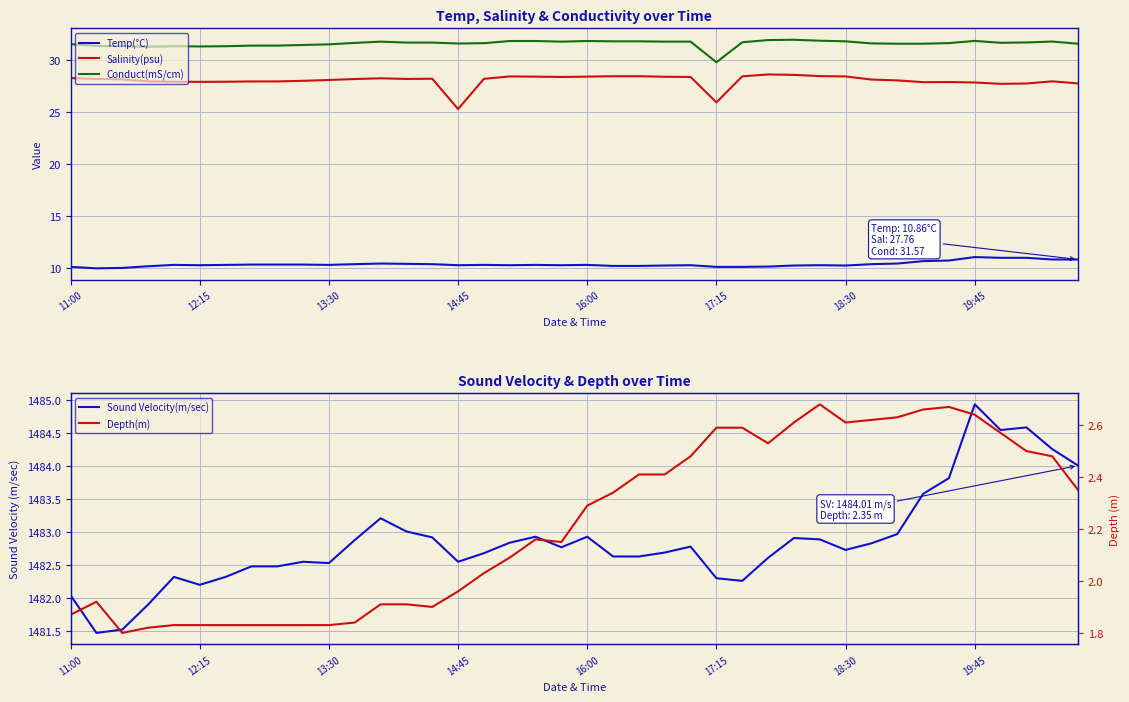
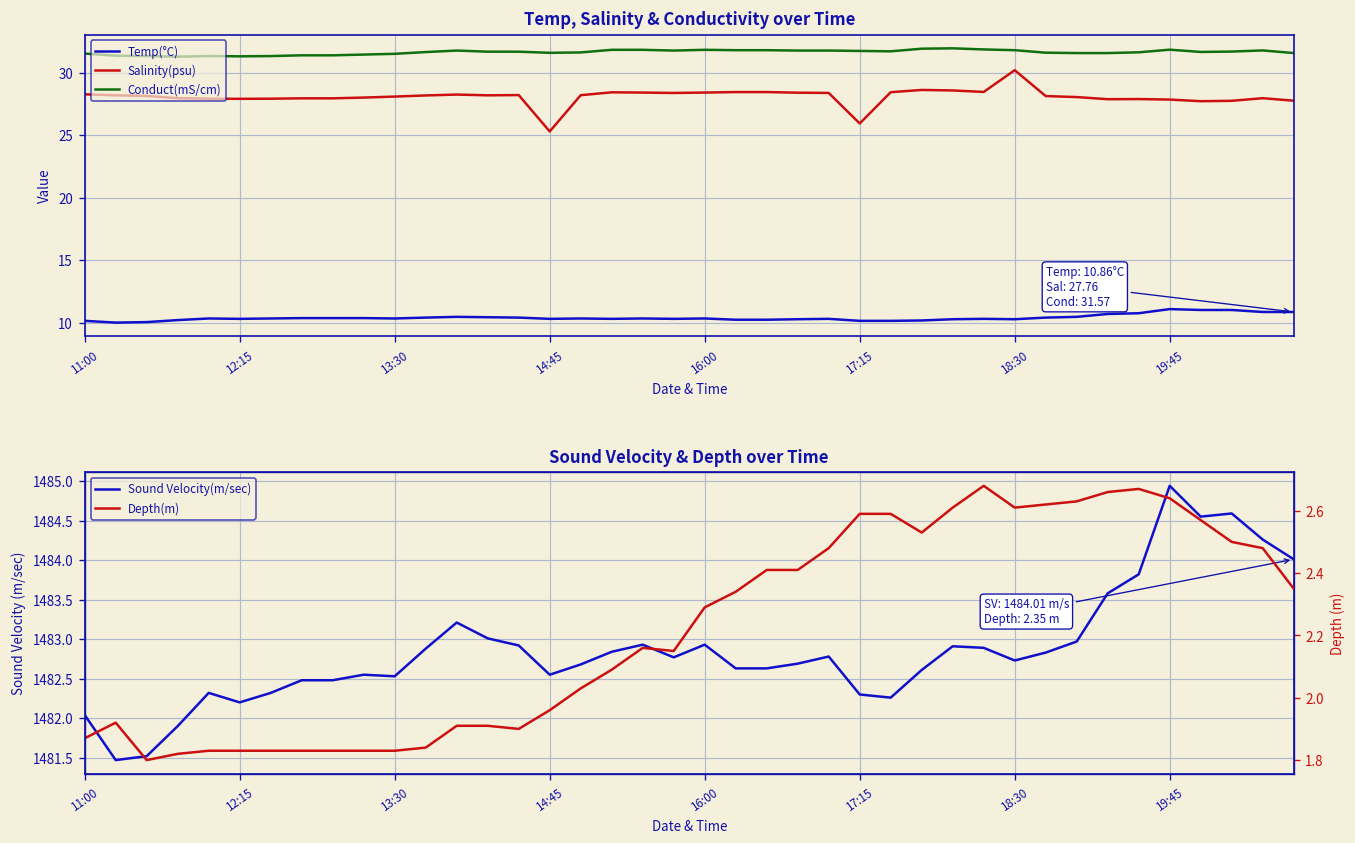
  {
    "Temp, Salinity & Conductivity over Time": {
      "Temp(°C)": {
        "11:00": 10.2,
        "12:15": 10.3,
        "13:30": 10.3,
        "14:45": 10.3,
        "16:00": 10.3,
        "17:15": 10.2,
        "18:30": 10.3
      },
      "Salinity(psu)": {
        "11:00": 28.3,
        "12:15": 27.9,
        "13:30": 28.1,
        "14:45": 25.3,
        "16:00": 28.4,
        "17:15": 25.9,
-       "18:30": 28.4,
+       "18:30": 30.2,
        "19:45": 27.9
      },
      "Conduct(mS/cm)": {
        "11:00": 31.5,
        "12:15": 31.3,
        "13:30": 31.5,
        "14:45": 31.6,
        "16:00": 31.8,
-       "17:15": 29.8,
+       "17:15": 31.7,
        "18:30": 31.8,
        "19:45": 31.8
      }
    }
  }
